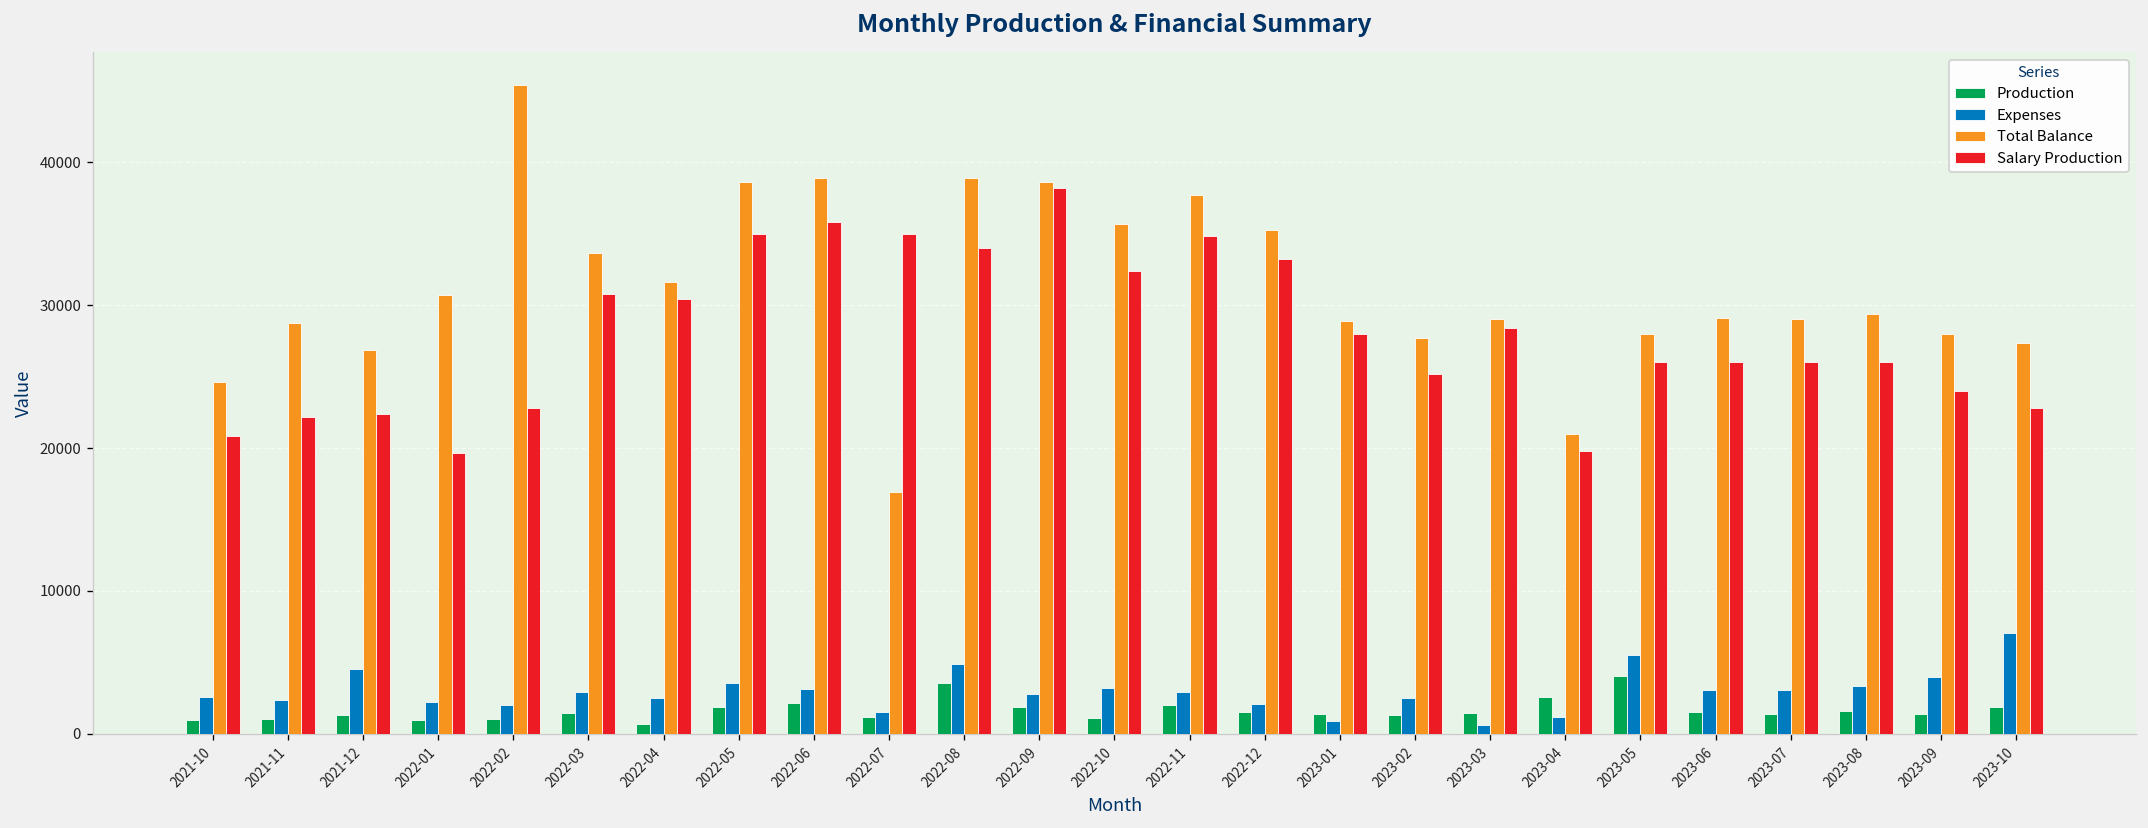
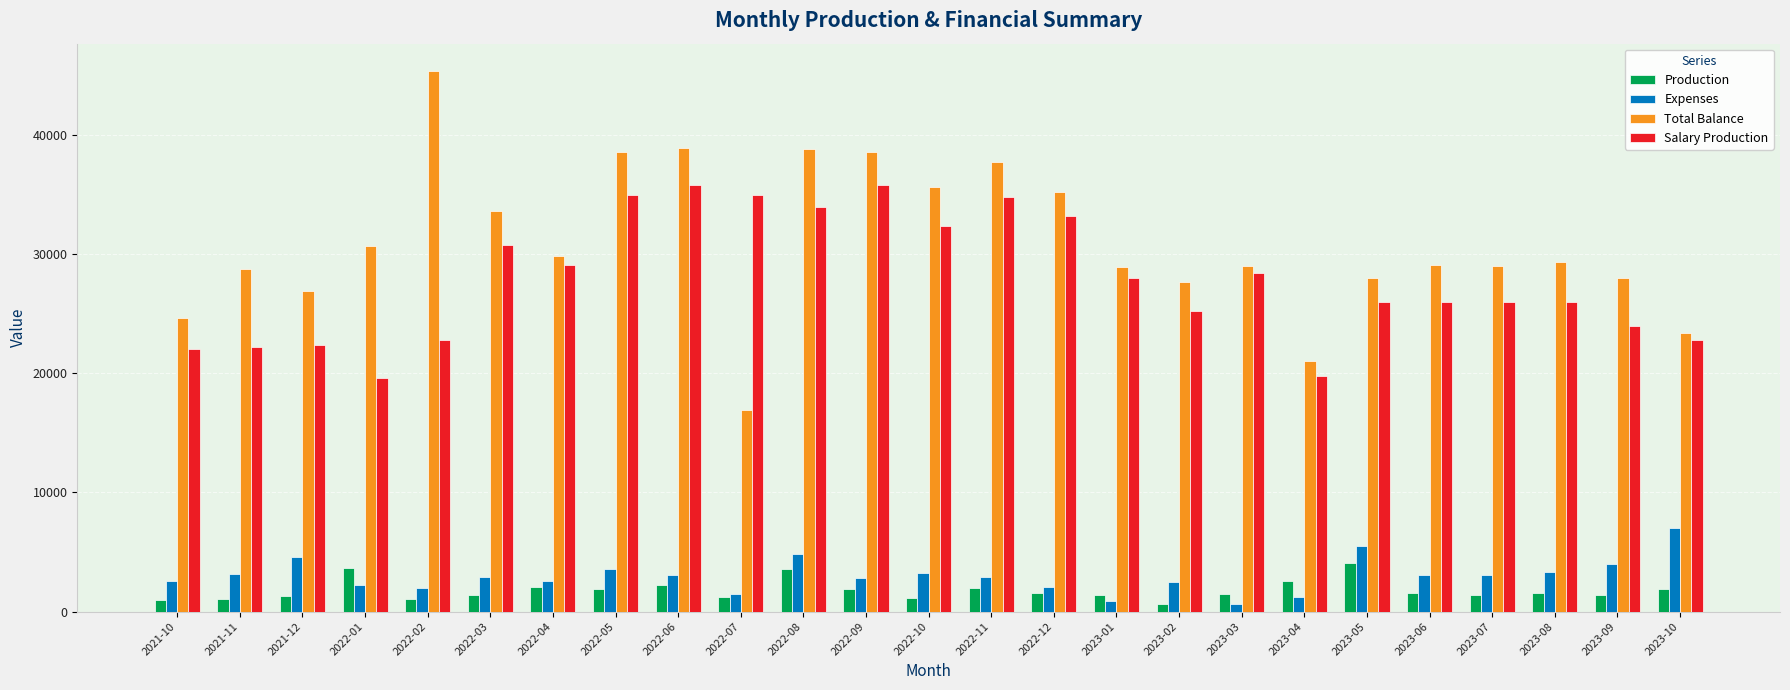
  {
    "Production": {
      "2021-10": 1000,
      "2021-11": 1100,
      "2021-12": 1300,
-     "2022-01": 1000,
+     "2022-01": 3600,
      "2022-02": 1000,
      "2022-03": 1400,
-     "2022-04": 700,
+     "2022-04": 2100,
      "2022-05": 1900,
      "2022-06": 2200,
      "2022-07": 1200,
      "2022-08": 3500,
      "2022-09": 1900,
      "2022-10": 1100,
      "2022-11": 2000,
      "2022-12": 1500,
      "2023-01": 1400,
-     "2023-02": 1300,
+     "2023-02": 600,
      "2023-03": 1500,
      "2023-04": 2600,
      "2023-05": 4100,
      "2023-06": 1600,
      "2023-07": 1400,
      "2023-08": 1600,
      "2023-09": 1400,
      "2023-10": 1900
    },
    "Expenses": {
      "2021-10": 2600,
-     "2021-11": 2400,
+     "2021-11": 3200,
      "2021-12": 4600,
      "2022-01": 2200,
      "2022-02": 2000,
      "2022-03": 2900,
      "2022-04": 2500,
      "2022-05": 3600,
      "2022-06": 3100,
      "2022-07": 1500,
      "2022-08": 4900,
      "2022-09": 2800,
      "2022-10": 3200,
      "2022-11": 2900,
      "2022-12": 2100,
      "2023-01": 900,
      "2023-02": 2500,
      "2023-03": 600,
      "2023-04": 1200,
      "2023-05": 5500,
      "2023-06": 3100,
      "2023-07": 3100,
      "2023-08": 3400,
      "2023-09": 4000,
      "2023-10": 7000
    },
    "Total Balance": {
      "2021-10": 24600,
      "2021-11": 28700,
      "2021-12": 26900,
      "2022-01": 30700,
      "2022-02": 45400,
      "2022-03": 33700,
-     "2022-04": 31600,
+     "2022-04": 29900,
      "2022-05": 38600,
      "2022-06": 38900,
      "2022-07": 17000,
      "2022-08": 38900,
      "2022-09": 38600,
      "2022-10": 35600,
      "2022-11": 37700,
      "2022-12": 35300,
      "2023-01": 28900,
      "2023-02": 27700,
      "2023-03": 29000,
      "2023-04": 21000,
      "2023-05": 28000,
      "2023-06": 29100,
      "2023-07": 29100,
      "2023-08": 29400,
      "2023-09": 28000,
-     "2023-10": 27400
+     "2023-10": 23400
    },
    "Salary Production": {
-     "2021-10": 20900,
+     "2021-10": 22100,
      "2021-11": 22200,
      "2021-12": 22400,
      "2022-01": 19700,
      "2022-02": 22800,
      "2022-03": 30800,
-     "2022-04": 30500,
+     "2022-04": 29100,
      "2022-05": 35000,
      "2022-06": 35800,
      "2022-07": 35000,
      "2022-08": 34000,
-     "2022-09": 38200,
+     "2022-09": 35800,
      "2022-10": 32400,
      "2022-11": 34800,
      "2022-12": 33200,
      "2023-01": 28000,
      "2023-02": 25200,
      "2023-03": 28400,
      "2023-04": 19800,
      "2023-05": 26000,
      "2023-06": 26000,
      "2023-07": 26000,
      "2023-08": 26000,
      "2023-09": 24000,
      "2023-10": 22800
    }
  }
